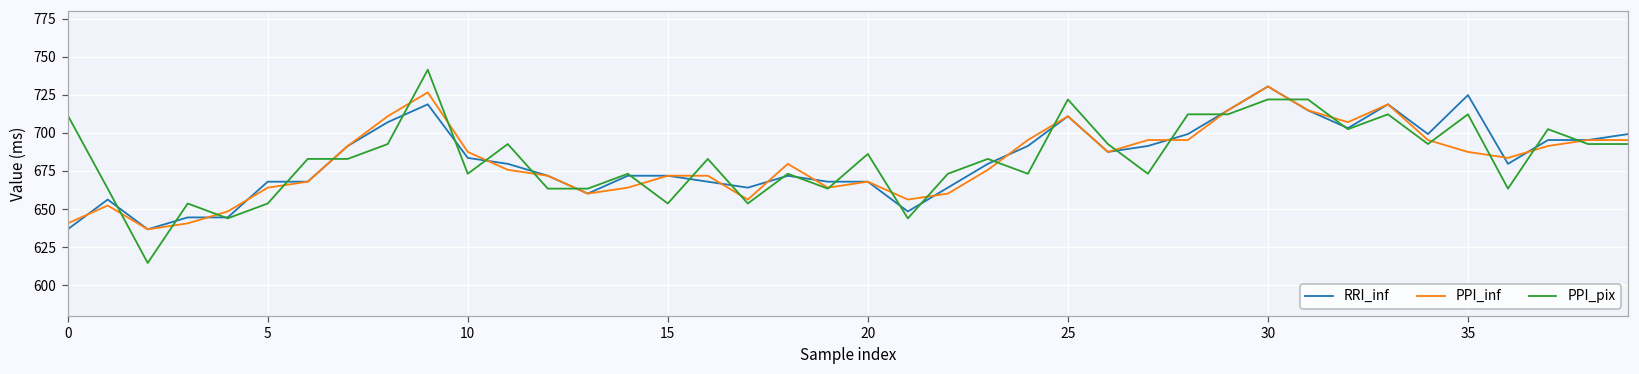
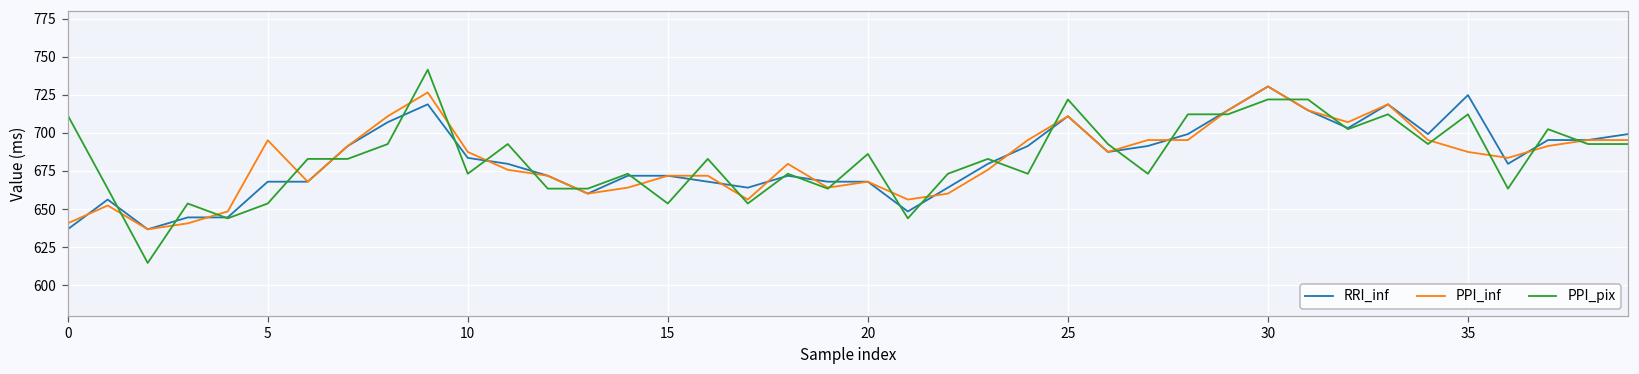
  {
    "RRI_inf": {
      "0": 637,
      "5": 668,
      "10": 684,
      "35": 725
    },
    "PPI_inf": {
      "0": 641,
-     "5": 664,
+     "5": 695,
      "10": 688,
      "35": 688
    },
    "PPI_pix": {
      "0": 712,
      "5": 654,
      "10": 673,
      "15": 654,
      "20": 686,
      "25": 722,
      "30": 722,
      "35": 712
    }
  }
